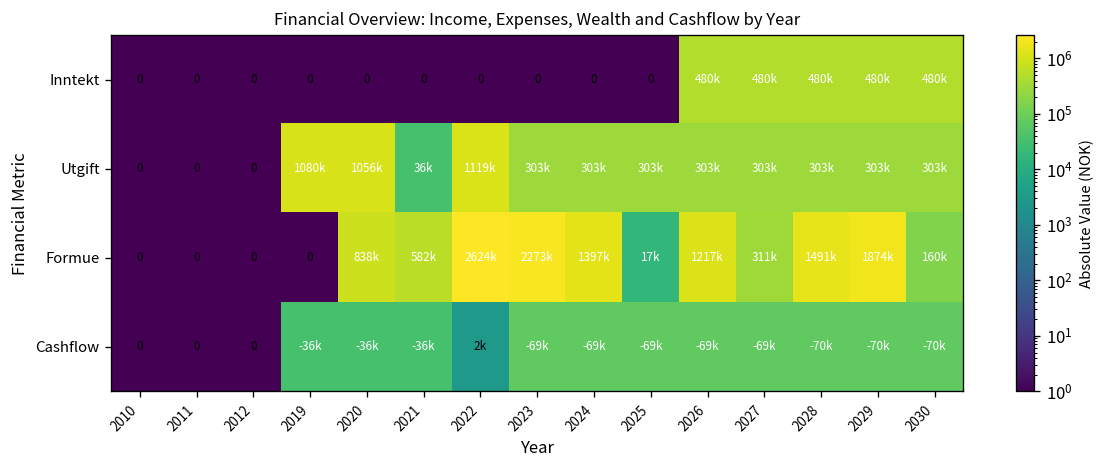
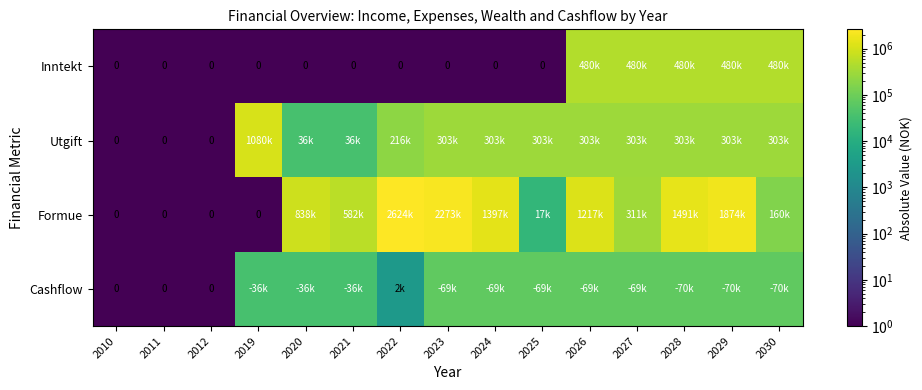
  {
    "Inntekt": {
      "2010": "0",
      "2011": "0",
      "2012": "0",
      "2019": "0",
      "2020": "0",
      "2021": "0",
      "2022": "0",
      "2023": "0",
      "2024": "0",
      "2025": "0",
      "2026": "480k",
      "2027": "480k",
      "2028": "480k",
      "2029": "480k",
      "2030": "480k"
    },
    "Utgift": {
      "2010": "0",
      "2011": "0",
      "2012": "0",
      "2019": "1080k",
-     "2020": "1056k",
+     "2020": "36k",
      "2021": "36k",
-     "2022": "1119k",
+     "2022": "216k",
      "2023": "303k",
      "2024": "303k",
      "2025": "303k",
      "2026": "303k",
      "2027": "303k",
      "2028": "303k",
      "2029": "303k",
      "2030": "303k"
    },
    "Formue": {
      "2010": "0",
      "2011": "0",
      "2012": "0",
      "2019": "0",
      "2020": "838k",
      "2021": "582k",
      "2022": "2624k",
      "2023": "2273k",
      "2024": "1397k",
      "2025": "17k",
      "2026": "1217k",
      "2027": "311k",
      "2028": "1491k",
      "2029": "1874k",
      "2030": "160k"
    },
    "Cashflow": {
      "2010": "0",
      "2011": "0",
      "2012": "0",
      "2019": "-36k",
      "2020": "-36k",
      "2021": "-36k",
      "2022": "2k",
      "2023": "-69k",
      "2024": "-69k",
      "2025": "-69k",
      "2026": "-69k",
      "2027": "-69k",
      "2028": "-70k",
      "2029": "-70k",
      "2030": "-70k"
    }
  }
